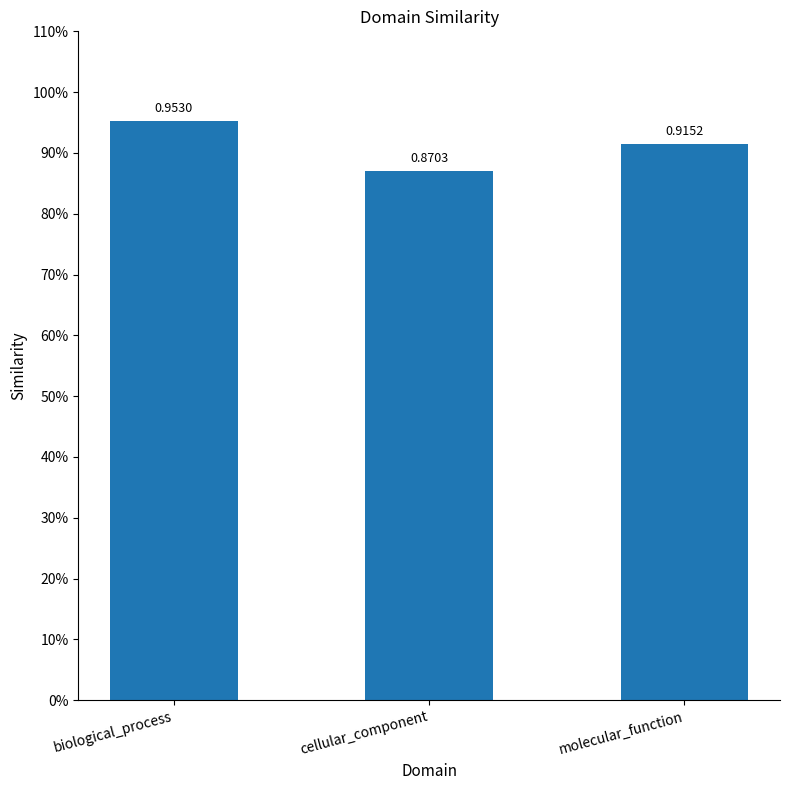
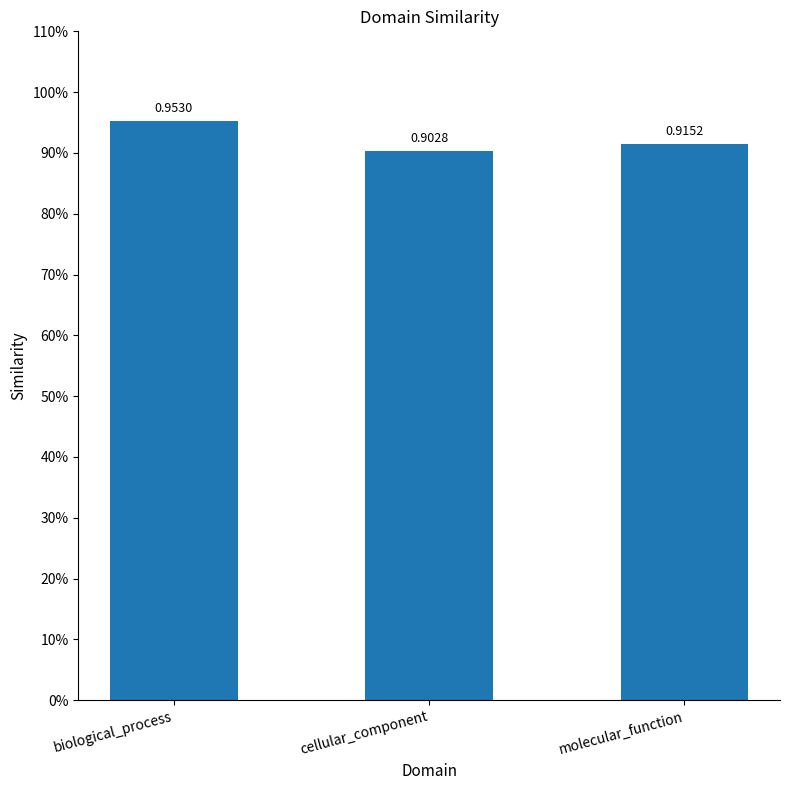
  {
    "biological_process": 0.9530,
-   "cellular_component": 0.8703,
+   "cellular_component": 0.9028,
    "molecular_function": 0.9152
  }
